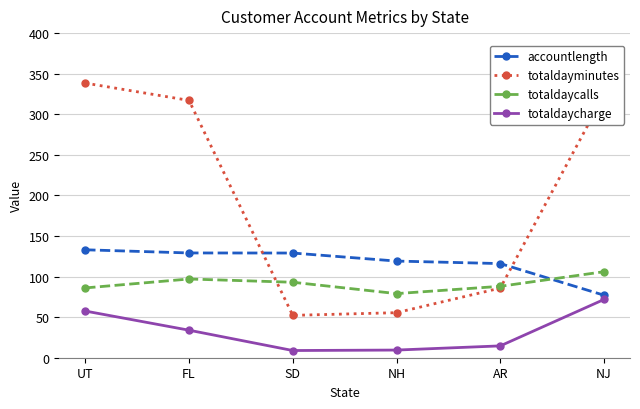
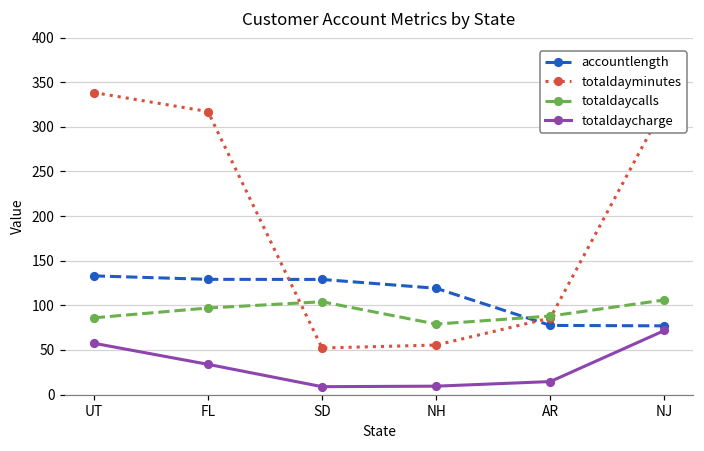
  {
    "accountlength": {
      "UT": 130,
      "FL": 130,
      "SD": 130,
      "NH": 120,
-     "AR": 120,
+     "AR": 80,
      "NJ": 80
    },
    "totaldayminutes": {
      "UT": 340,
      "FL": 320,
      "SD": 50,
      "NH": 60
    },
    "totaldaycalls": {
      "UT": 90,
      "FL": 100,
-     "SD": 90,
+     "SD": 100,
      "NH": 80,
      "NJ": 110
    },
    "totaldaycharge": {
      "UT": 60,
      "FL": 30,
      "SD": 10,
      "NH": 10,
      "AR": 10,
      "NJ": 70
    }
  }
